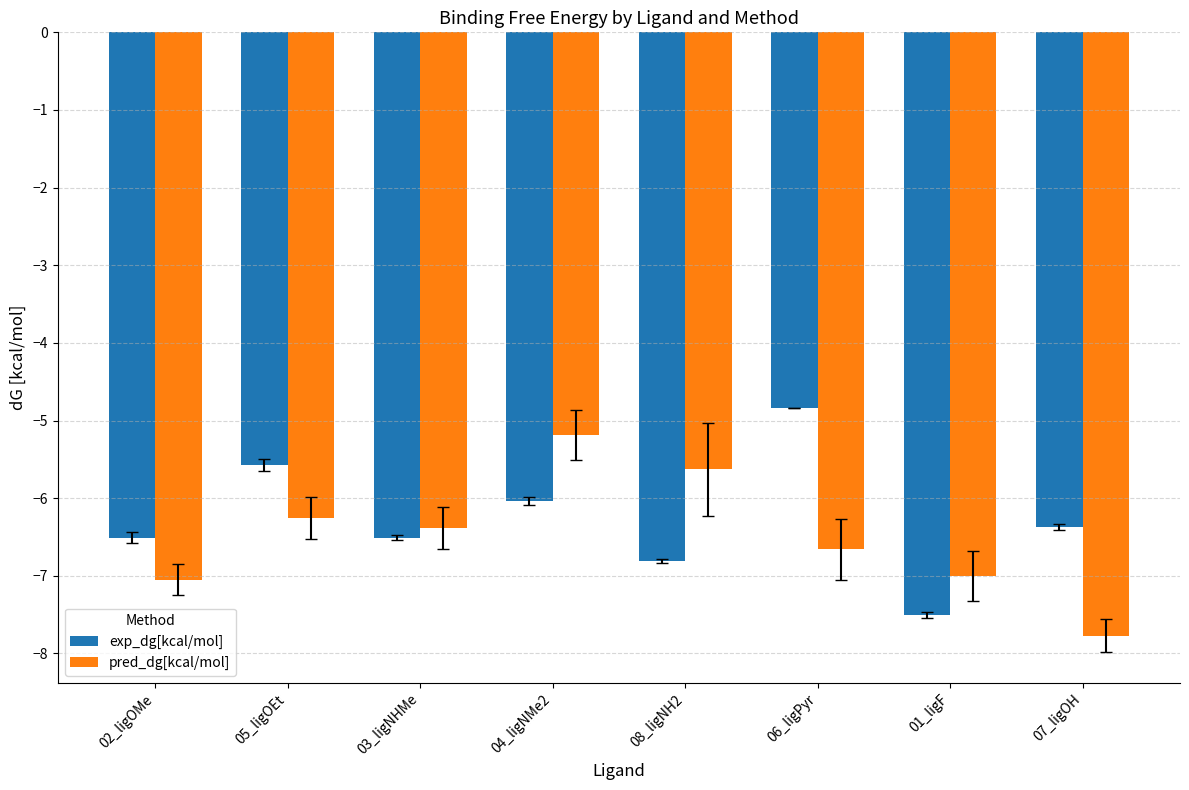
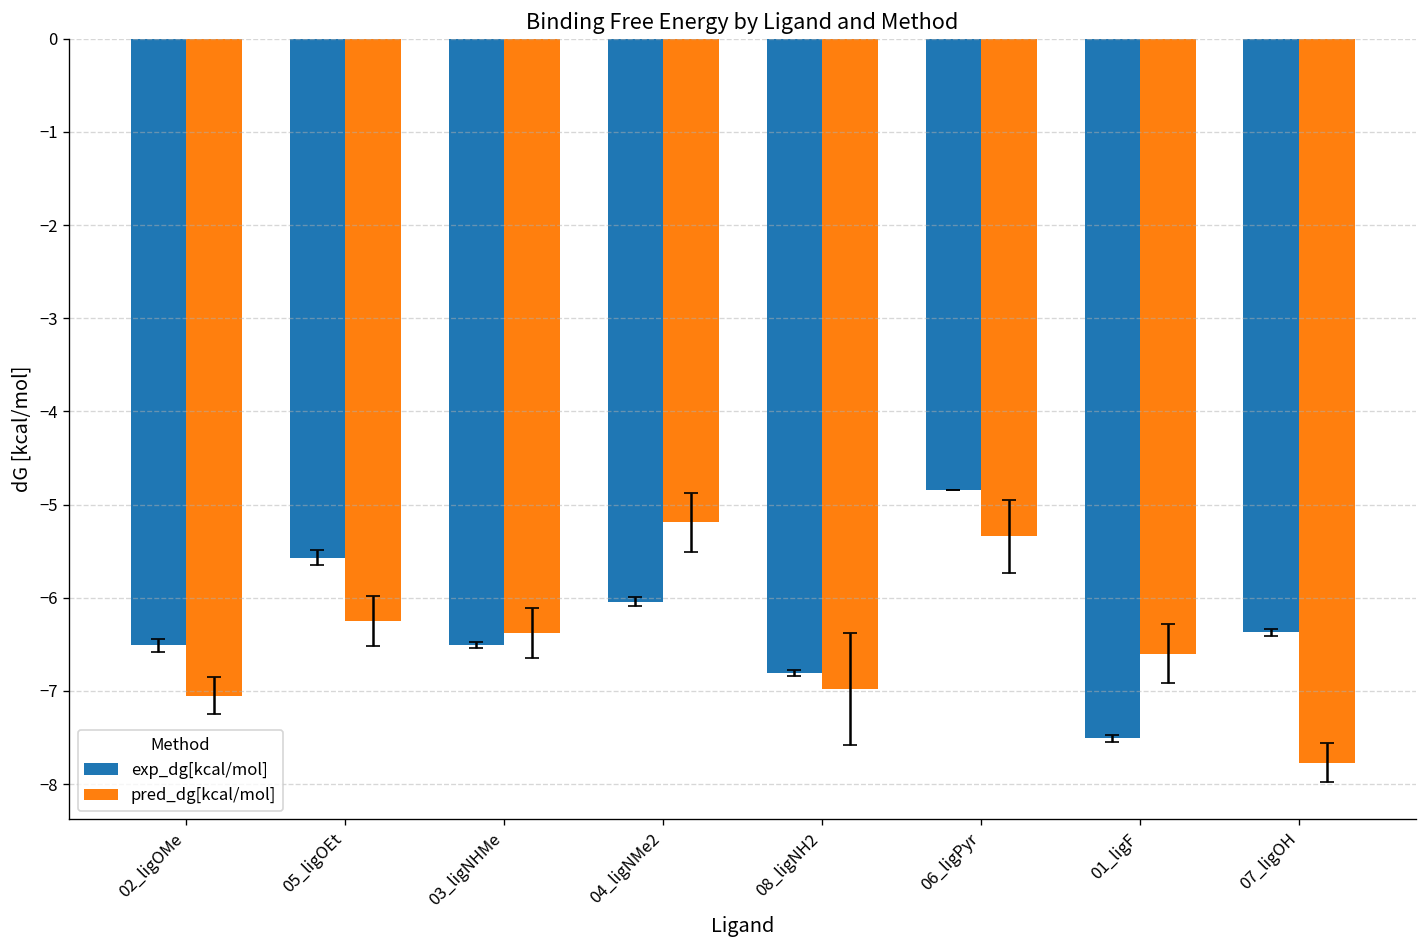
  {
    "pred_dg[kcal/mol]": {
      "02_ligOMe": -7.1,
      "05_ligOEt": -6.3,
      "03_ligNHMe": -6.4,
      "04_ligNMe2": -5.2,
-     "08_ligNH2": -5.6,
-     "06_ligPyr": -6.7,
-     "01_ligF": -7.0,
+     "08_ligNH2": -7.0,
+     "06_ligPyr": -5.3,
+     "01_ligF": -6.6,
      "07_ligOH": -7.8
    }
  }
